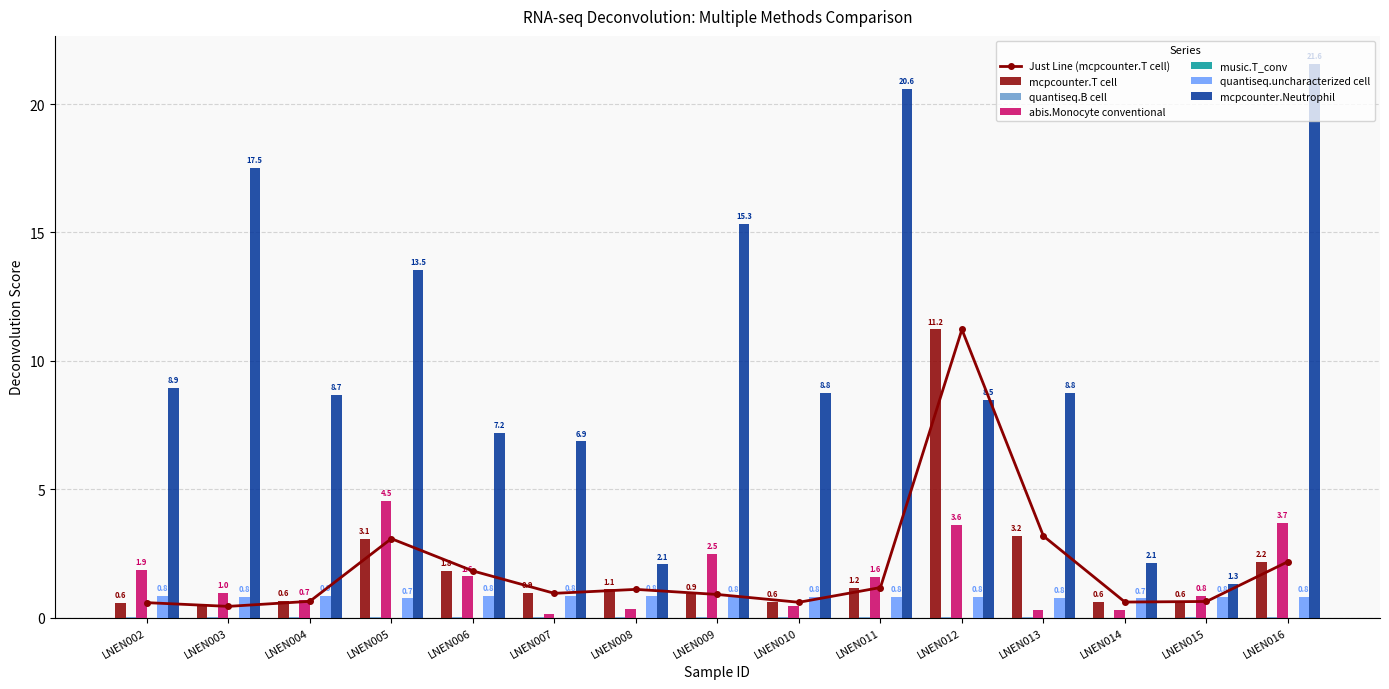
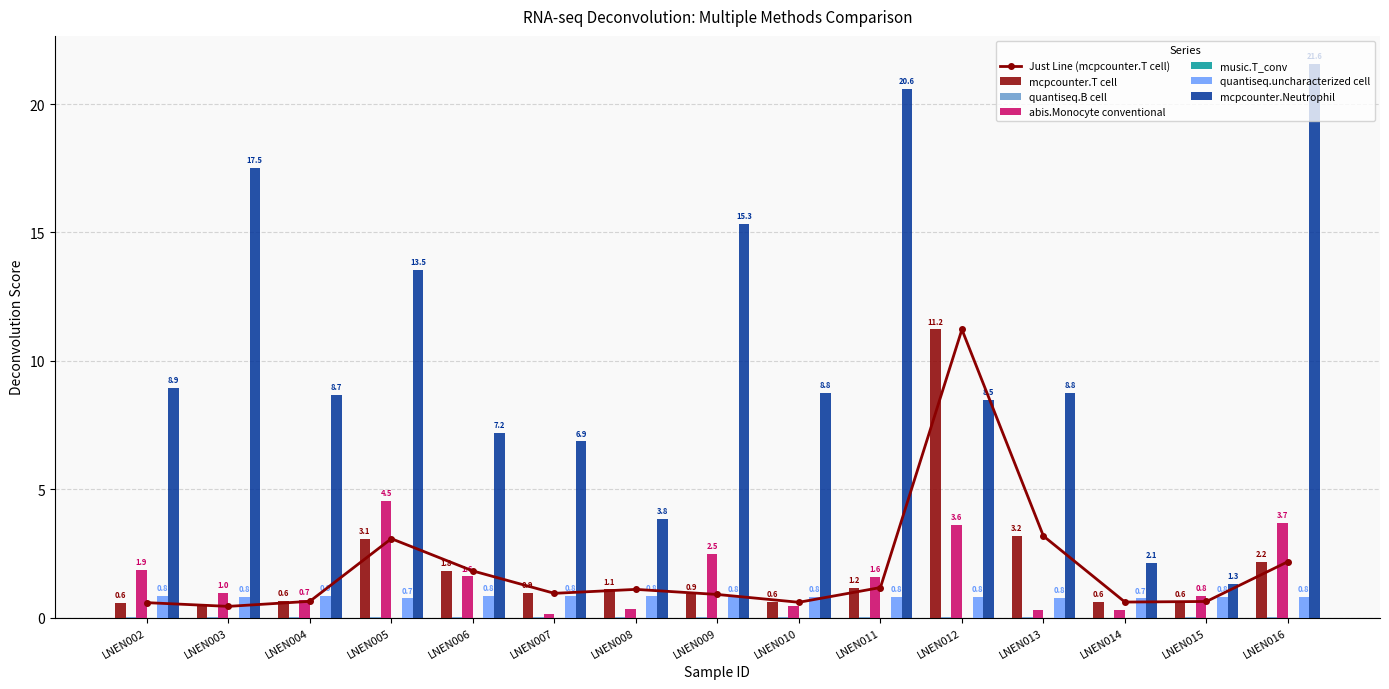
  {
    "abis.Monocyte conventional": {
      "LNEN002": 1.9,
      "LNEN003": 1.0,
      "LNEN004": 0.7,
      "LNEN005": 4.5,
      "LNEN009": 2.5,
      "LNEN011": 1.6,
      "LNEN012": 3.6,
      "LNEN015": 0.8,
      "LNEN016": 3.7
    },
    "music.T_conv": {
      "LNEN002": 0.0,
      "LNEN003": 0.0,
      "LNEN004": 0.0,
      "LNEN005": 0.0,
      "LNEN006": 0.0,
      "LNEN007": 0.0,
      "LNEN008": 0.0,
      "LNEN009": 0.0,
      "LNEN010": 0.0,
      "LNEN011": 0.0,
      "LNEN012": 0.0,
      "LNEN013": 0.0,
      "LNEN014": 0.0,
      "LNEN015": 0.0,
      "LNEN016": 0.0
    },
    "mcpcounter.Neutrophil": {
      "LNEN002": 8.9,
      "LNEN003": 17.5,
      "LNEN004": 8.7,
      "LNEN005": 13.5,
      "LNEN006": 7.2,
      "LNEN007": 6.9,
-     "LNEN008": 2.1,
+     "LNEN008": 3.8,
      "LNEN009": 15.3,
      "LNEN010": 8.8,
      "LNEN011": 20.6,
      "LNEN012": 8.5,
      "LNEN013": 8.8,
      "LNEN014": 2.1,
      "LNEN015": 1.3
    }
  }
